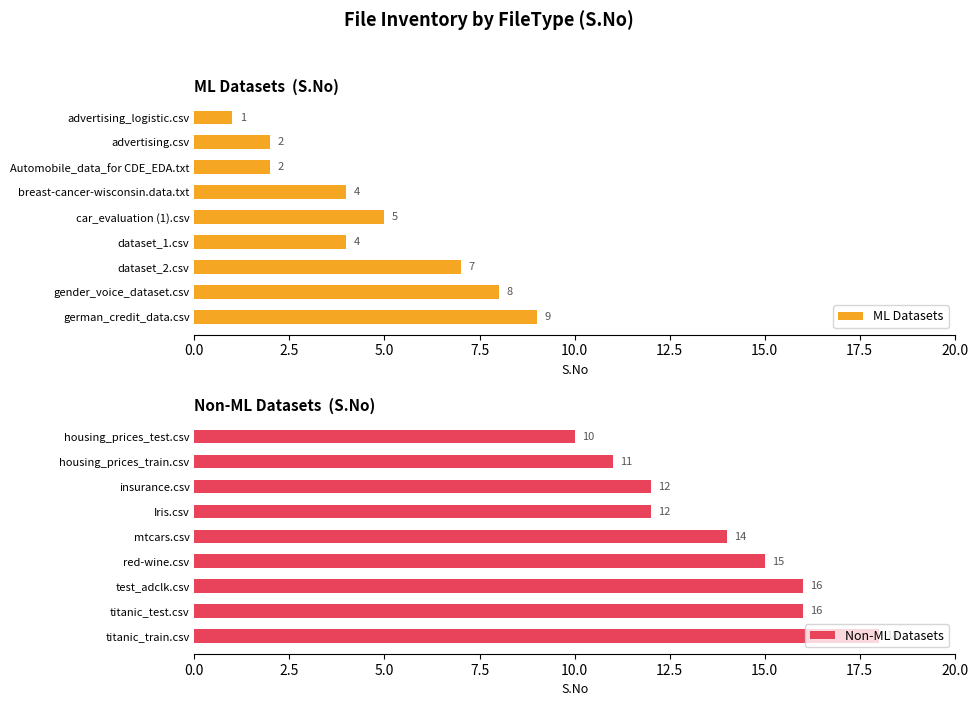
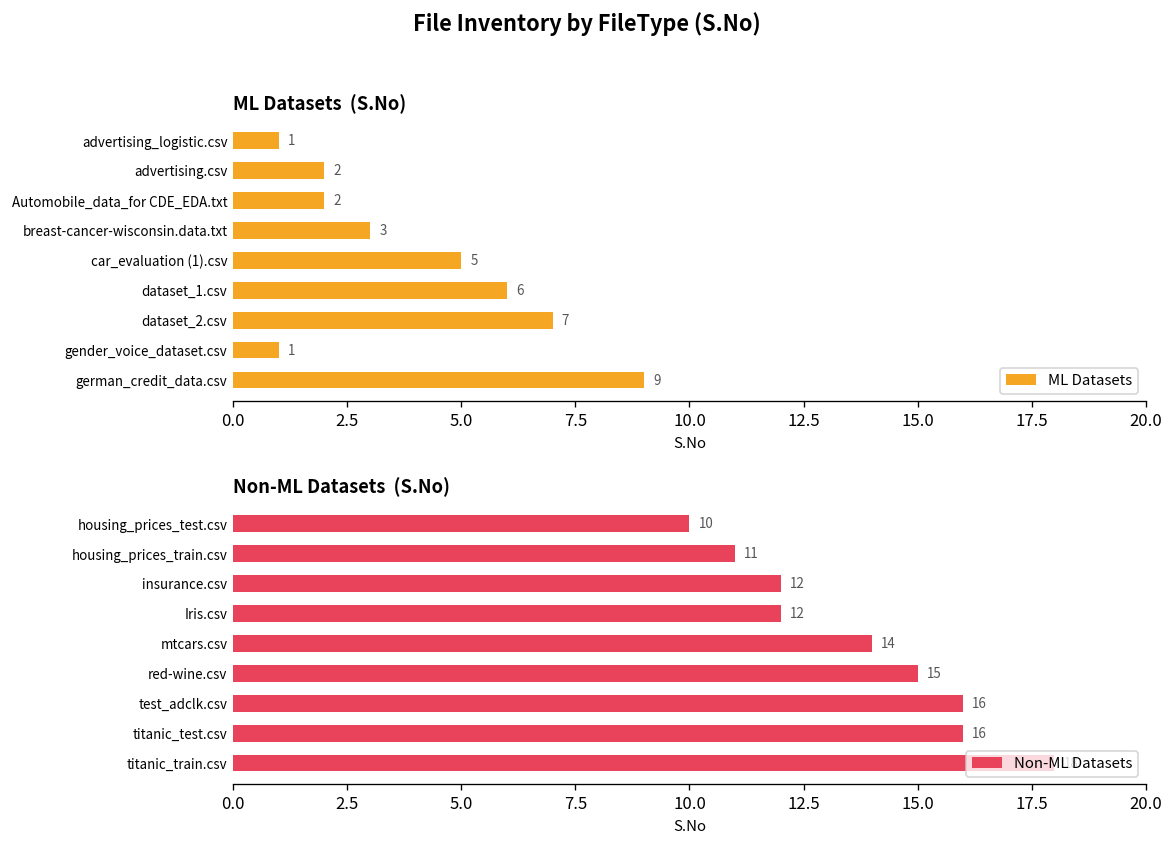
  {
    "ML Datasets (S.No)": {
      "advertising_logistic.csv": 1,
      "advertising.csv": 2,
      "Automobile_data_for CDE_EDA.txt": 2,
-     "breast-cancer-wisconsin.data.txt": 4,
+     "breast-cancer-wisconsin.data.txt": 3,
      "car_evaluation (1).csv": 5,
-     "dataset_1.csv": 4,
+     "dataset_1.csv": 6,
      "dataset_2.csv": 7,
-     "gender_voice_dataset.csv": 8,
+     "gender_voice_dataset.csv": 1,
      "german_credit_data.csv": 9
    },
    "Non-ML Datasets (S.No)": {
      "housing_prices_test.csv": 10,
      "housing_prices_train.csv": 11,
      "insurance.csv": 12,
      "Iris.csv": 12,
      "mtcars.csv": 14,
      "red-wine.csv": 15,
      "test_adclk.csv": 16,
      "titanic_test.csv": 16
    }
  }
